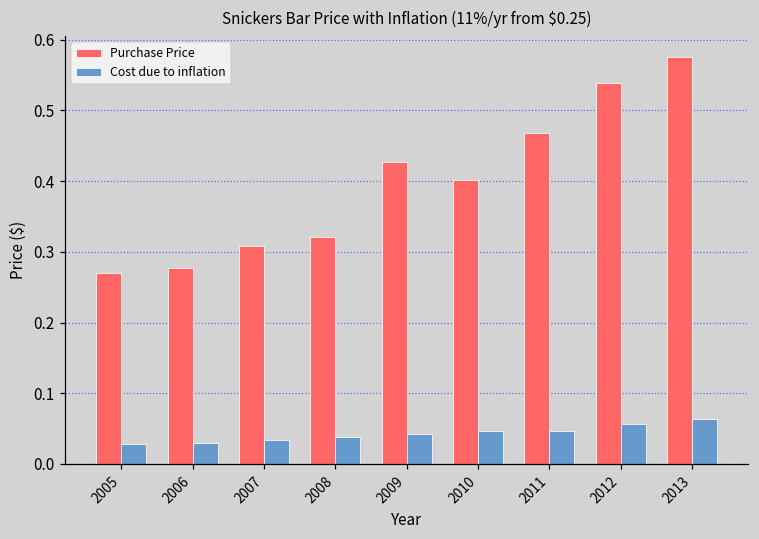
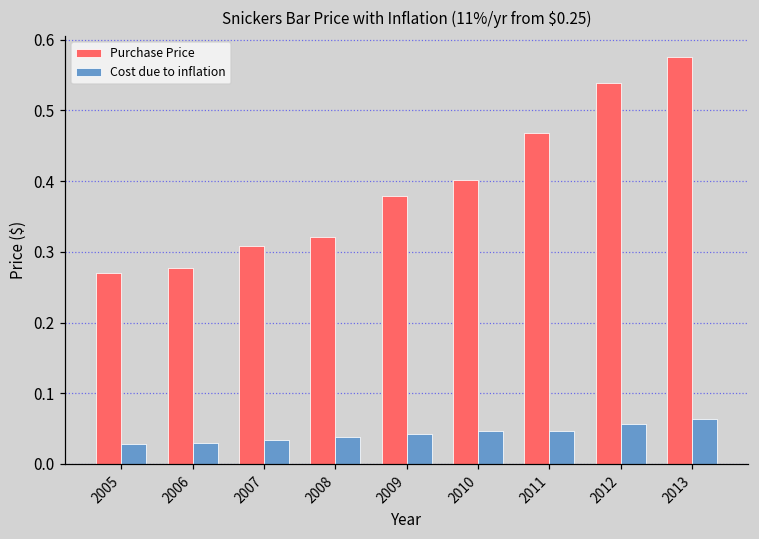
  {
    "Purchase Price": {
      "2005": 0.27,
      "2006": 0.28,
      "2007": 0.31,
      "2008": 0.32,
-     "2009": 0.43,
+     "2009": 0.38,
      "2010": 0.40,
      "2011": 0.47,
      "2012": 0.54,
      "2013": 0.58
    },
    "Cost due to inflation": {
      "2005": 0.03,
      "2006": 0.03,
      "2007": 0.03,
      "2008": 0.04,
      "2009": 0.04,
      "2010": 0.05,
      "2011": 0.05,
      "2012": 0.06,
      "2013": 0.06
    }
  }
